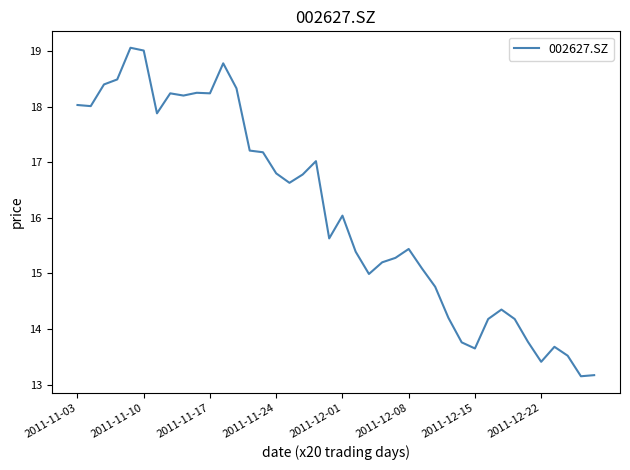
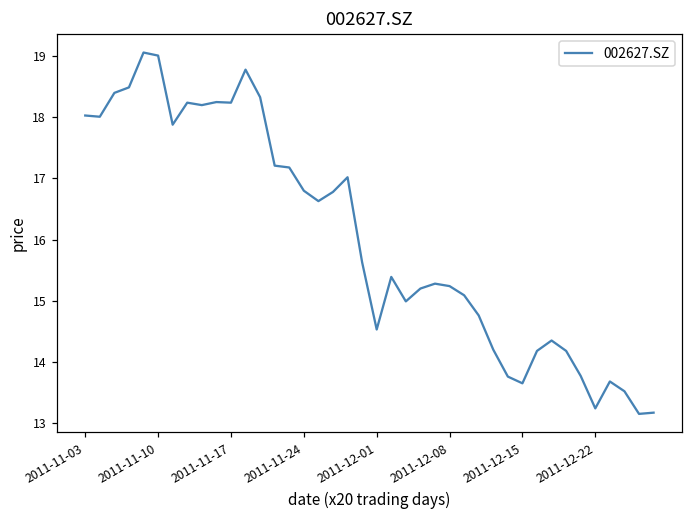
  {
    "2011-11-03": 18.0,
    "2011-11-10": 19.0,
    "2011-11-17": 18.2,
    "2011-11-24": 16.8,
-   "2011-12-01": 16.0,
-   "2011-12-08": 15.4,
+   "2011-12-01": 14.5,
+   "2011-12-08": 15.2,
    "2011-12-15": 13.7,
-   "2011-12-22": 13.4
+   "2011-12-22": 13.2
  }
